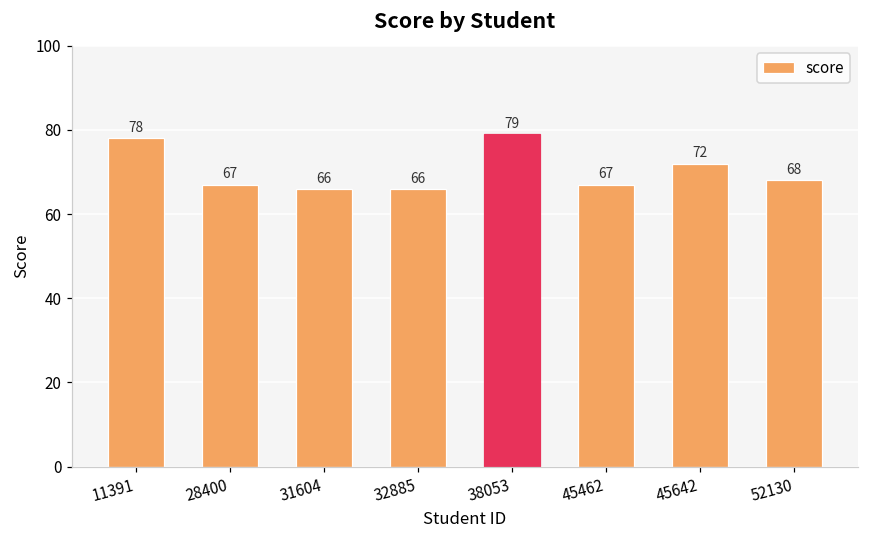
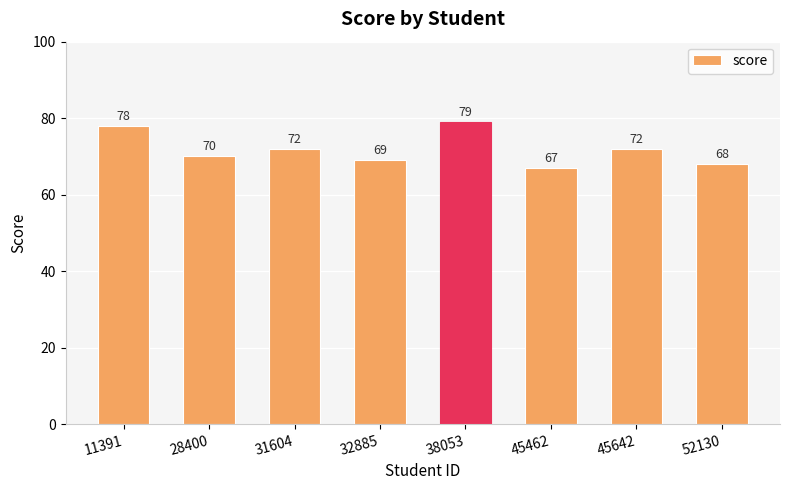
  {
    "11391": 78,
-   "28400": 67,
-   "31604": 66,
-   "32885": 66,
+   "28400": 70,
+   "31604": 72,
+   "32885": 69,
    "38053": 79,
    "45462": 67,
    "45642": 72,
    "52130": 68
  }
